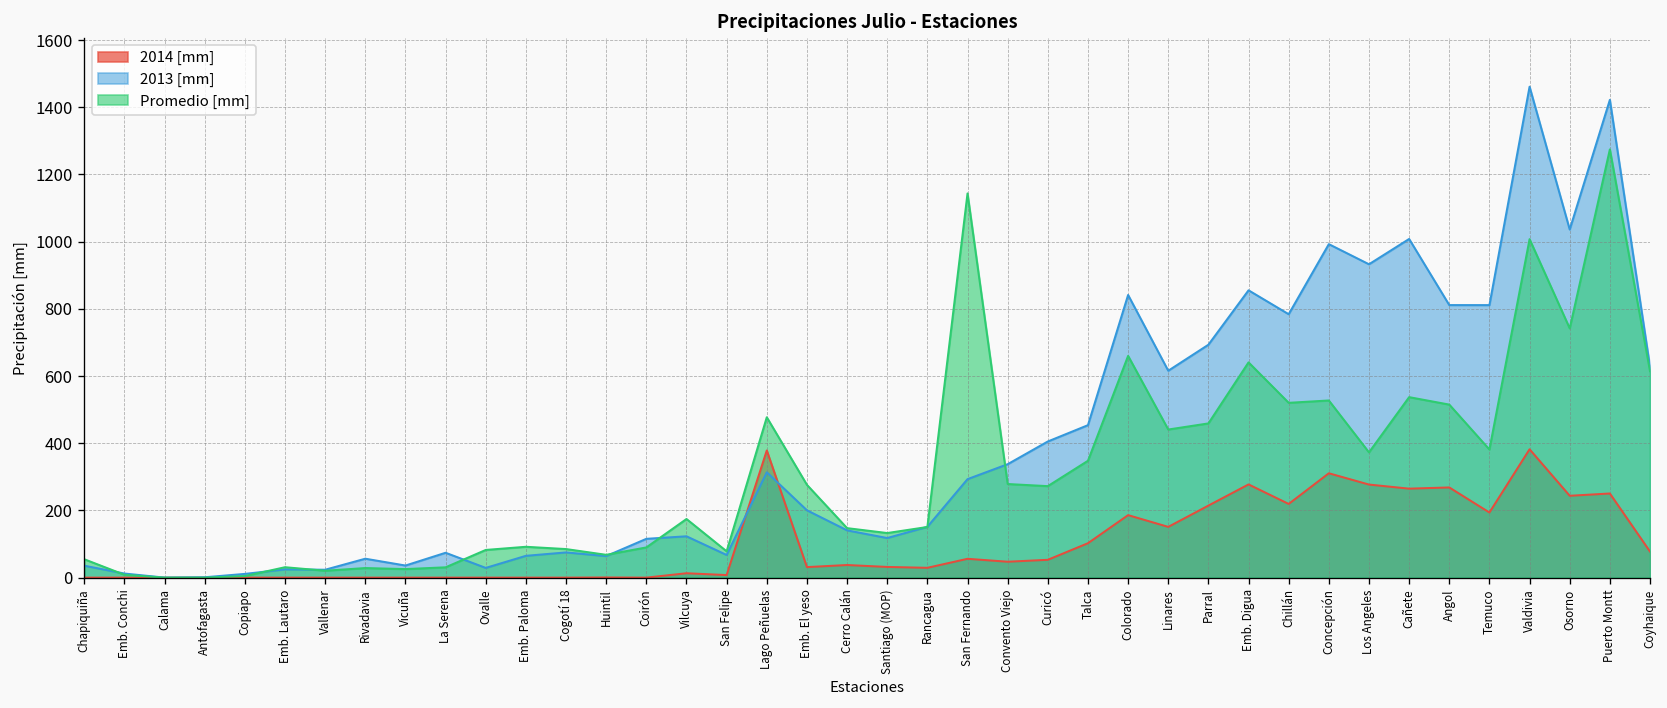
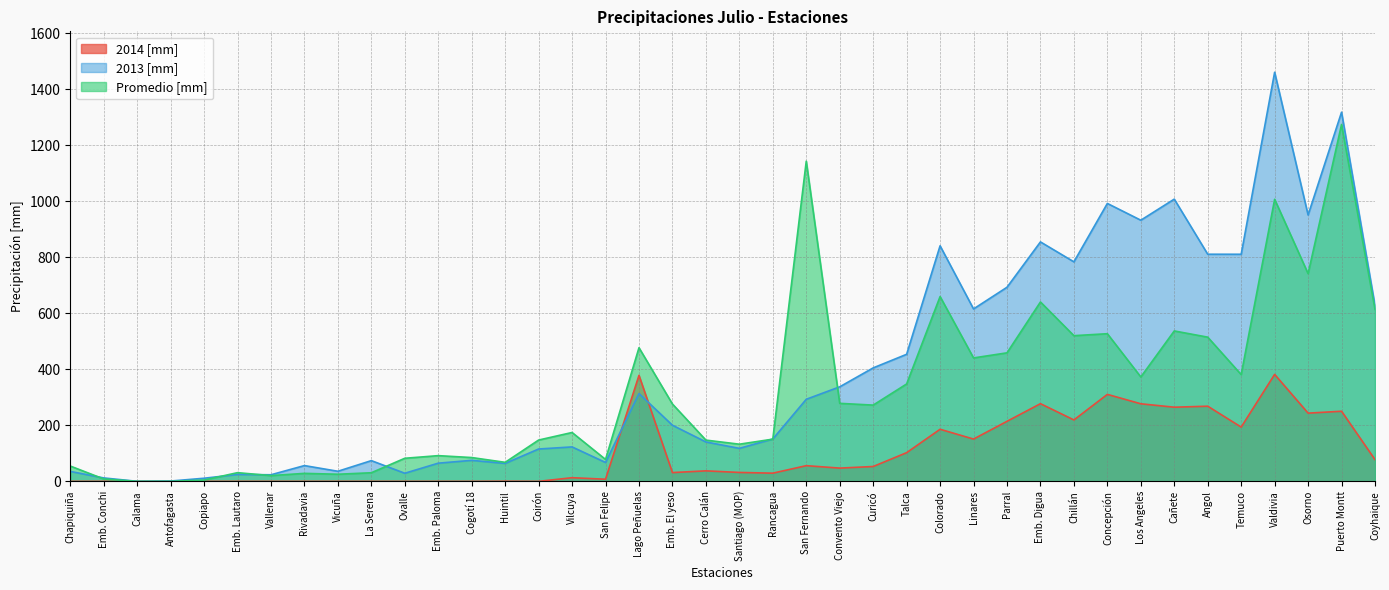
  {
    "2014 [mm]": {
      "Chapiquiña": 0,
      "Emb. Lautaro": 0,
      "Vallenar": 0,
      "Rivadavia": 0,
      "Vicuña": 0,
      "La Serena": 0,
      "Ovalle": 0,
      "Emb. Paloma": 0,
      "Cogotí 18": 0,
      "Huintil": 0,
      "Coirón": 0,
      "Vilcuya": 10,
      "San Felipe": 10,
      "Lago Peñuelas": 380,
      "Emb. El yeso": 30,
      "Cerro Calán": 40,
      "Santiago (MOP)": 30,
      "Rancagua": 30,
      "San Fernando": 60,
      "Convento Viejo": 50,
      "Curicó": 50,
      "Talca": 100,
      "Colorado": 190,
      "Linares": 150,
      "Parral": 210,
      "Emb. Digua": 280,
      "Chillán": 220,
      "Concepción": 310,
      "Los Angeles": 280,
      "Cañete": 260,
      "Angol": 270,
      "Temuco": 190,
      "Valdivia": 380,
      "Osorno": 240,
      "Puerto Montt": 250,
      "Coyhaique": 80
    },
    "2013 [mm]": {
      "Chapiquiña": 40,
      "Rivadavia": 60,
      "Vicuña": 40,
      "La Serena": 70,
      "Ovalle": 30,
      "Emb. Paloma": 60,
      "Cogotí 18": 80,
      "Coirón": 120,
      "Vilcuya": 120,
      "San Felipe": 70,
      "Lago Peñuelas": 310,
      "Emb. El yeso": 200,
      "Santiago (MOP)": 120,
      "San Fernando": 290,
      "Convento Viejo": 340,
      "Curicó": 410,
      "Talca": 450,
      "Colorado": 840,
      "Linares": 620,
      "Parral": 690,
      "Emb. Digua": 860,
      "Chillán": 780,
      "Concepción": 990,
      "Los Angeles": 930,
      "Cañete": 1010,
      "Angol": 810,
      "Temuco": 810,
      "Valdivia": 1460,
-     "Osorno": 1040,
-     "Puerto Montt": 1420,
+     "Osorno": 950,
+     "Puerto Montt": 1320,
      "Coyhaique": 630
    },
    "Promedio [mm]": {
      "Chapiquiña": 50,
      "Rivadavia": 30,
      "Vicuña": 30,
      "La Serena": 30,
      "Ovalle": 80,
      "Emb. Paloma": 90,
      "Cogotí 18": 90,
-     "Coirón": 90,
+     "Coirón": 150,
      "Vilcuya": 170,
      "San Felipe": 80,
      "Lago Peñuelas": 480,
      "Emb. El yeso": 280,
      "Santiago (MOP)": 130,
      "San Fernando": 1140,
      "Convento Viejo": 280,
      "Curicó": 270,
      "Talca": 350,
      "Colorado": 660,
      "Linares": 440,
      "Parral": 460,
      "Emb. Digua": 640,
      "Chillán": 520,
      "Concepción": 530,
      "Los Angeles": 370,
      "Cañete": 540,
      "Angol": 520,
      "Temuco": 380,
      "Valdivia": 1010,
      "Osorno": 740,
      "Puerto Montt": 1270,
      "Coyhaique": 610
    }
  }
